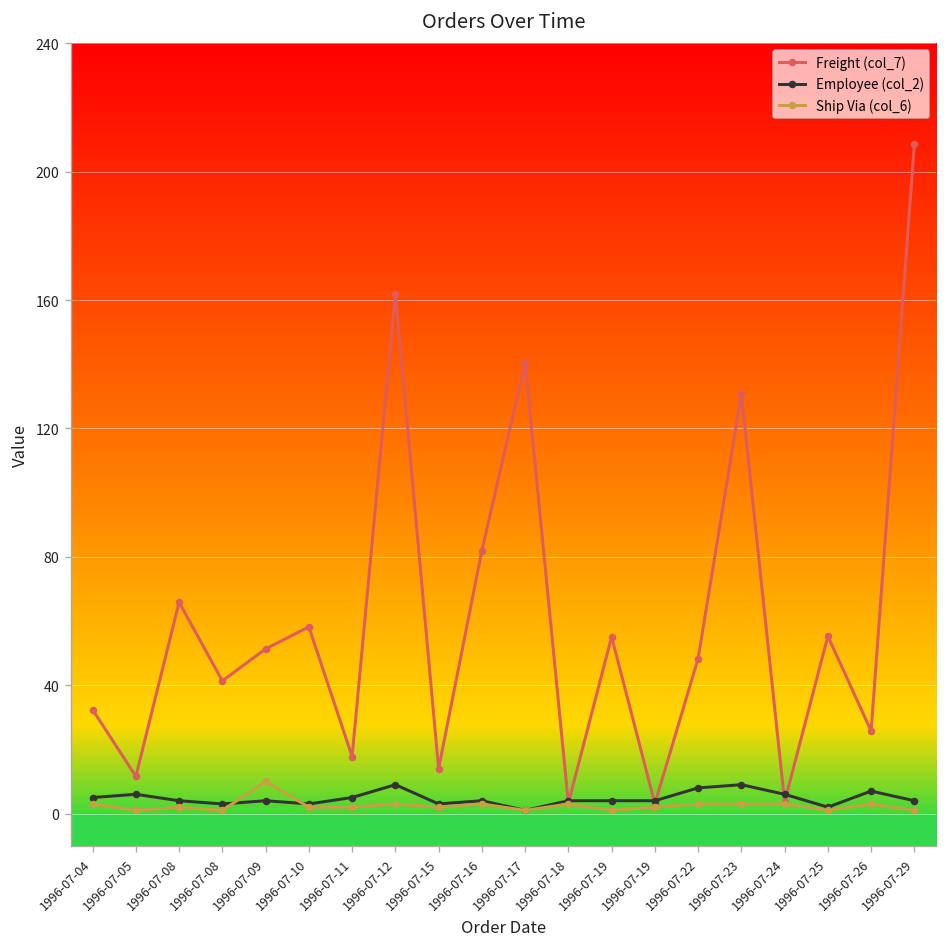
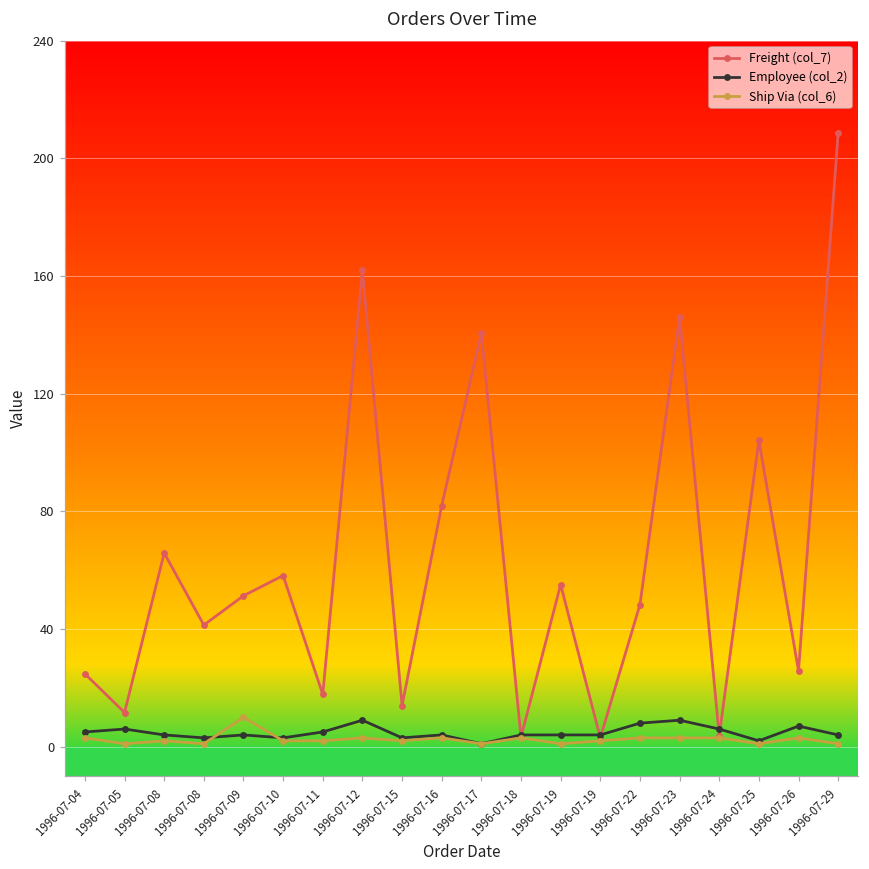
  {
    "Freight (col_7)": {
-     "1996-07-04": 32,
+     "1996-07-04": 25,
      "1996-07-05": 12,
      "1996-07-09": 51,
      "1996-07-10": 58,
      "1996-07-11": 18,
      "1996-07-12": 162,
      "1996-07-15": 14,
      "1996-07-16": 82,
      "1996-07-17": 141,
      "1996-07-22": 48,
-     "1996-07-23": 131,
-     "1996-07-25": 55,
+     "1996-07-23": 146,
+     "1996-07-25": 104,
      "1996-07-26": 26,
      "1996-07-29": 209
    },
    "Employee (col_2)": {
      "1996-07-04": 5,
      "1996-07-05": 6,
      "1996-07-09": 4,
      "1996-07-10": 3,
      "1996-07-11": 5,
      "1996-07-12": 9,
      "1996-07-15": 3,
      "1996-07-16": 4,
      "1996-07-22": 8,
      "1996-07-23": 9,
      "1996-07-24": 6,
      "1996-07-25": 2,
      "1996-07-26": 7,
      "1996-07-29": 4
    },
    "Ship Via (col_6)": {
      "1996-07-04": 3,
      "1996-07-05": 1,
      "1996-07-09": 10,
      "1996-07-10": 2,
      "1996-07-11": 2,
      "1996-07-12": 3,
      "1996-07-15": 2,
      "1996-07-16": 3,
      "1996-07-22": 3,
      "1996-07-23": 3,
      "1996-07-25": 1,
      "1996-07-26": 3,
      "1996-07-29": 1
    }
  }
